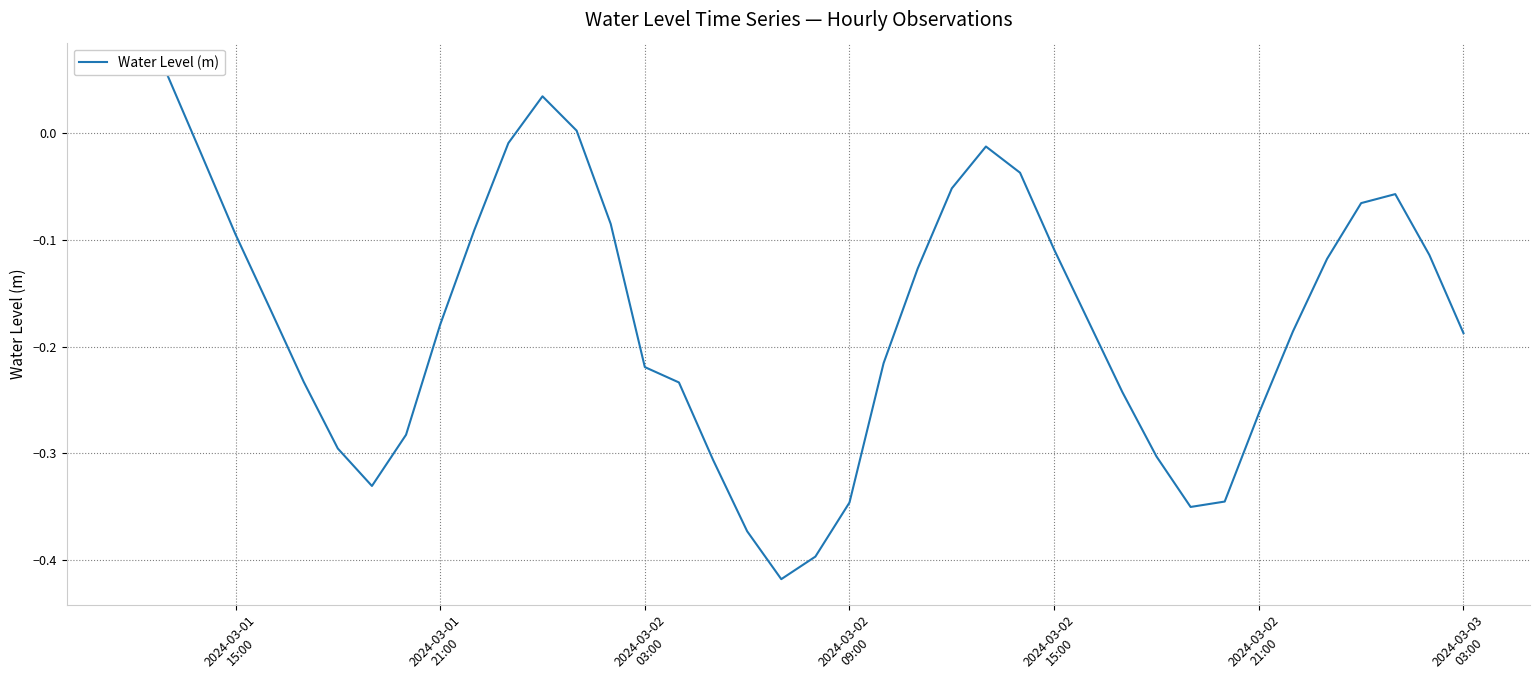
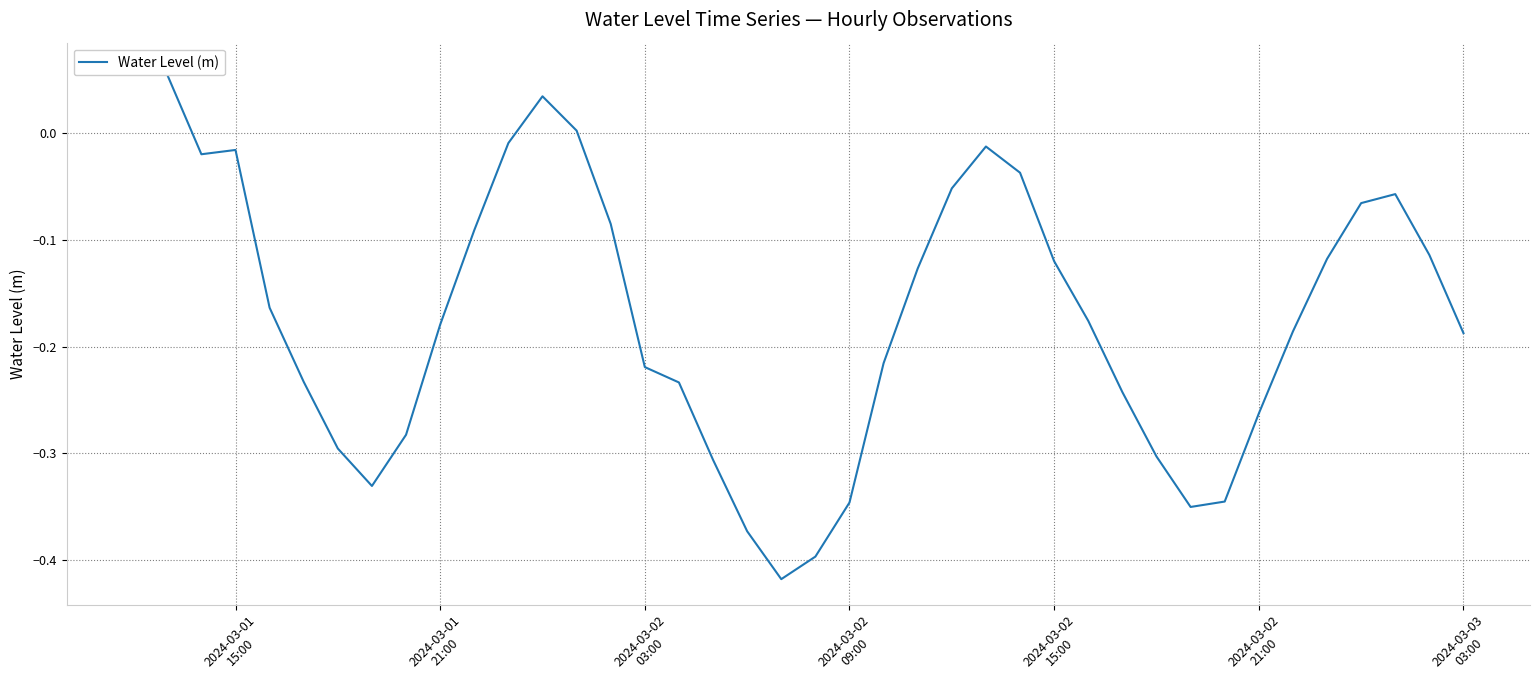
  {
-   "2024-03-01 15:00": -0.095,
+   "2024-03-01 15:00": -0.015,
    "2024-03-01 21:00": -0.179,
    "2024-03-02 03:00": -0.219,
    "2024-03-02 09:00": -0.346,
-   "2024-03-02 15:00": -0.109,
+   "2024-03-02 15:00": -0.120,
    "2024-03-02 21:00": -0.263,
    "2024-03-03 03:00": -0.187
  }
